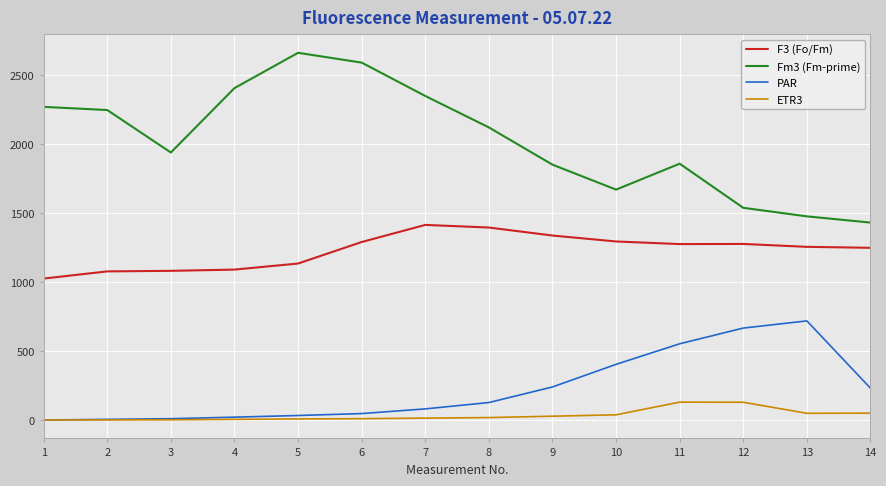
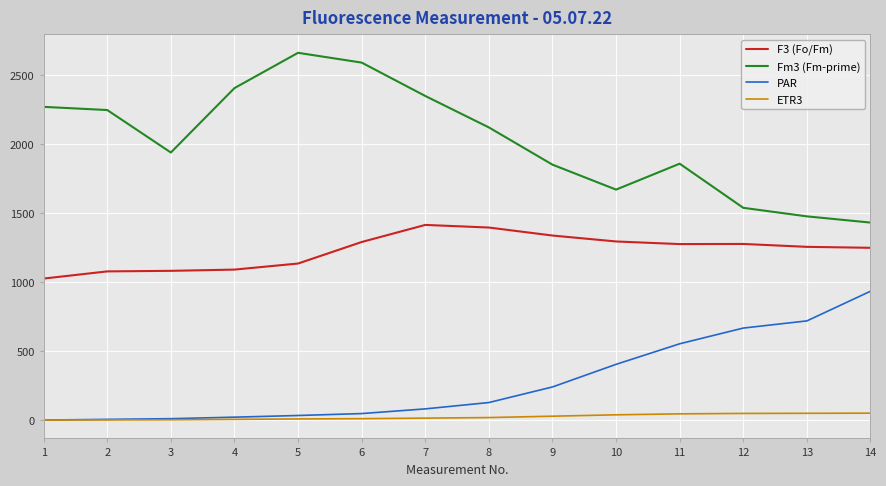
  {
    "F3 (Fo/Fm)": {
      "1": 1030,
      "2": 1080,
      "3": 1080,
      "4": 1090,
      "5": 1140,
      "6": 1290,
      "7": 1420,
      "8": 1400,
      "9": 1340,
      "10": 1300,
      "11": 1280,
      "12": 1280,
      "13": 1260,
      "14": 1250
    },
    "Fm3 (Fm-prime)": {
      "1": 2270,
      "2": 2250,
      "3": 1940,
      "4": 2410,
      "5": 2660,
      "6": 2590,
      "7": 2350,
      "8": 2120,
      "9": 1850,
      "10": 1670,
      "11": 1860,
      "12": 1540,
      "13": 1480,
      "14": 1430
    },
    "PAR": {
      "5": 30,
      "6": 50,
      "7": 80,
      "8": 130,
      "9": 240,
      "10": 400,
      "11": 550,
      "12": 670,
      "13": 720,
-     "14": 230
+     "14": 930
    },
    "ETR3": {
      "5": 10,
      "6": 10,
      "7": 10,
      "8": 20,
      "9": 30,
      "10": 40,
-     "11": 130,
-     "12": 130,
+     "11": 50,
+     "12": 50,
      "13": 50,
      "14": 50
    }
  }
